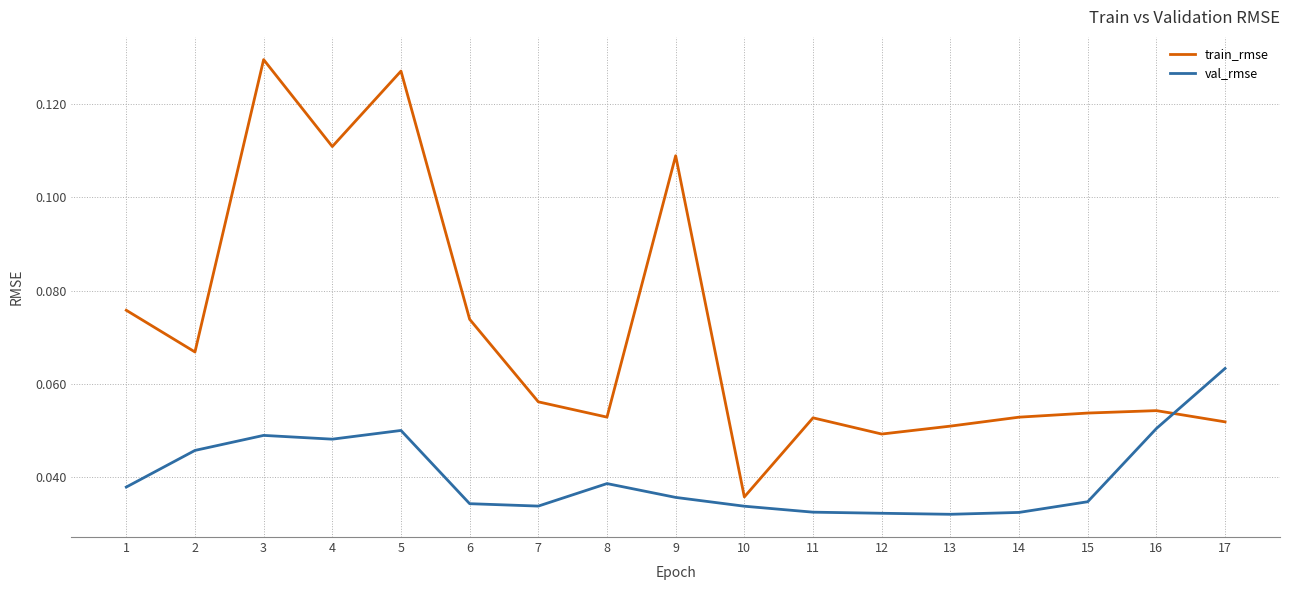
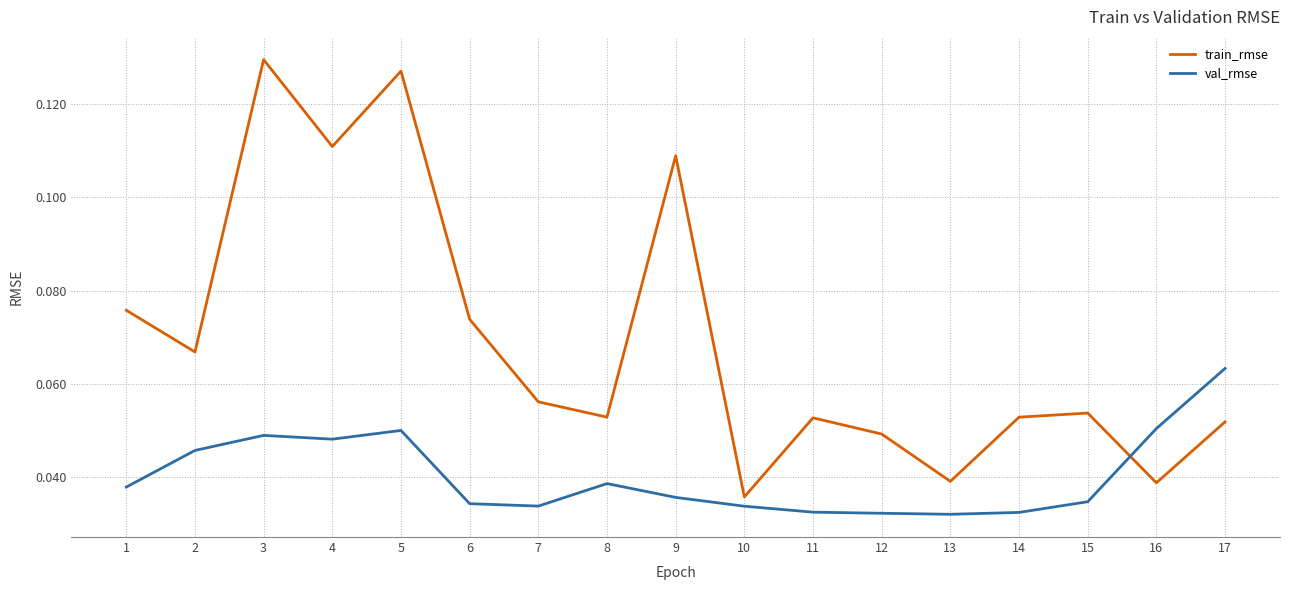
  {
    "train_rmse": {
      "1": 0.076,
      "2": 0.067,
      "3": 0.130,
      "4": 0.111,
      "5": 0.127,
      "6": 0.074,
      "7": 0.056,
      "8": 0.053,
      "9": 0.109,
      "10": 0.036,
      "11": 0.053,
      "12": 0.049,
-     "13": 0.051,
+     "13": 0.039,
      "14": 0.053,
      "15": 0.054,
-     "16": 0.054,
+     "16": 0.039,
      "17": 0.052
    },
    "val_rmse": {
      "1": 0.038,
      "2": 0.046,
      "3": 0.049,
      "4": 0.048,
      "5": 0.050,
      "6": 0.034,
      "7": 0.034,
      "8": 0.039,
      "9": 0.036,
      "10": 0.034,
      "11": 0.032,
      "12": 0.032,
      "13": 0.032,
      "14": 0.032,
      "15": 0.035,
      "16": 0.050,
      "17": 0.063
    }
  }
